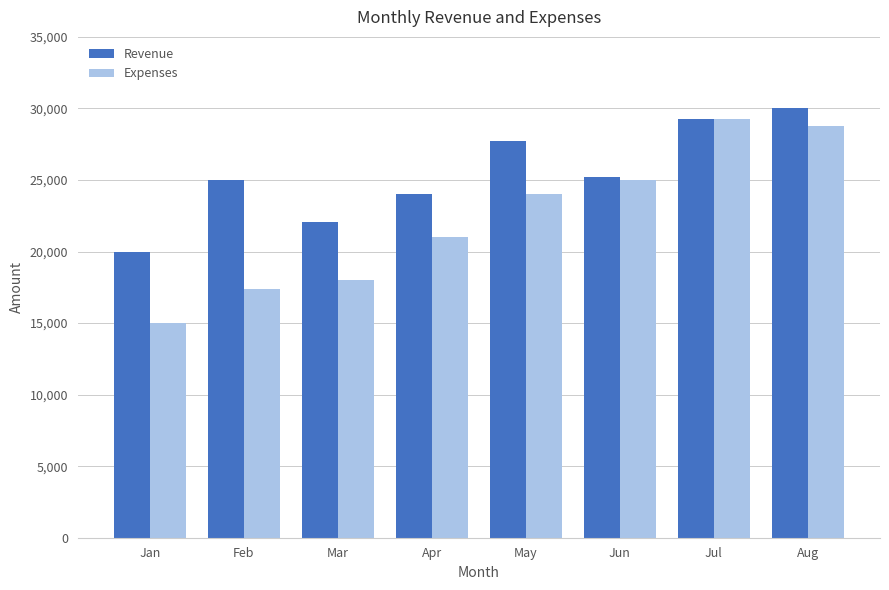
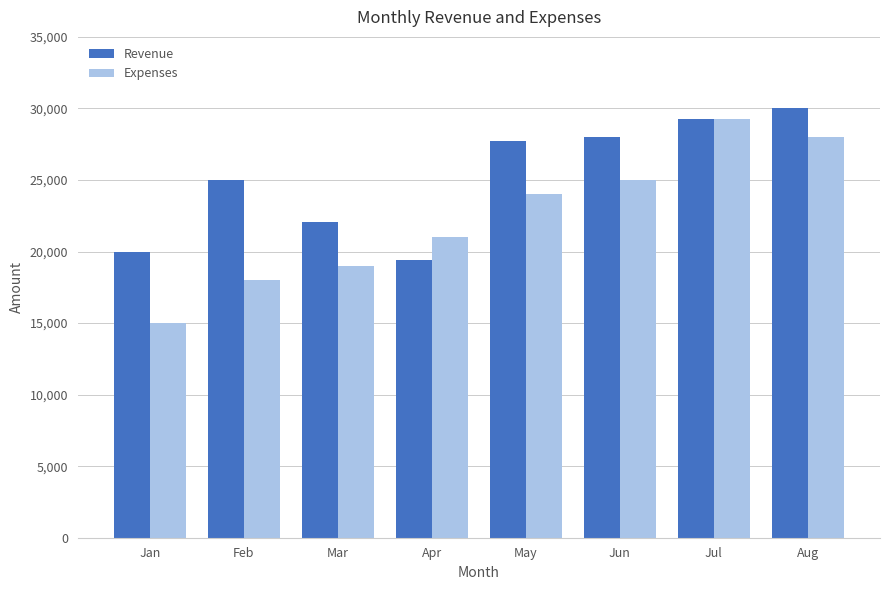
  {
    "Revenue": {
      "Jan": "20,000",
      "Feb": "25,000",
      "Mar": "22,100",
-     "Apr": "24,000",
+     "Apr": "19,400",
      "May": "27,700",
-     "Jun": "25,200",
+     "Jun": "28,000",
      "Jul": "29,300",
      "Aug": "30,000"
    },
    "Expenses": {
      "Jan": "15,000",
-     "Feb": "17,400",
-     "Mar": "18,000",
+     "Feb": "18,000",
+     "Mar": "19,000",
      "Apr": "21,000",
      "May": "24,000",
      "Jun": "25,000",
      "Jul": "29,300",
-     "Aug": "28,800"
+     "Aug": "28,000"
    }
  }
